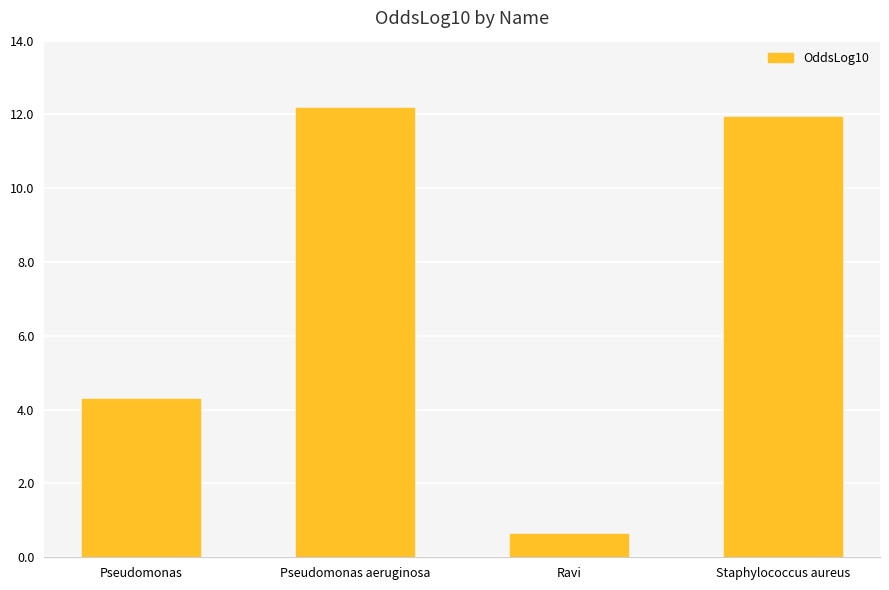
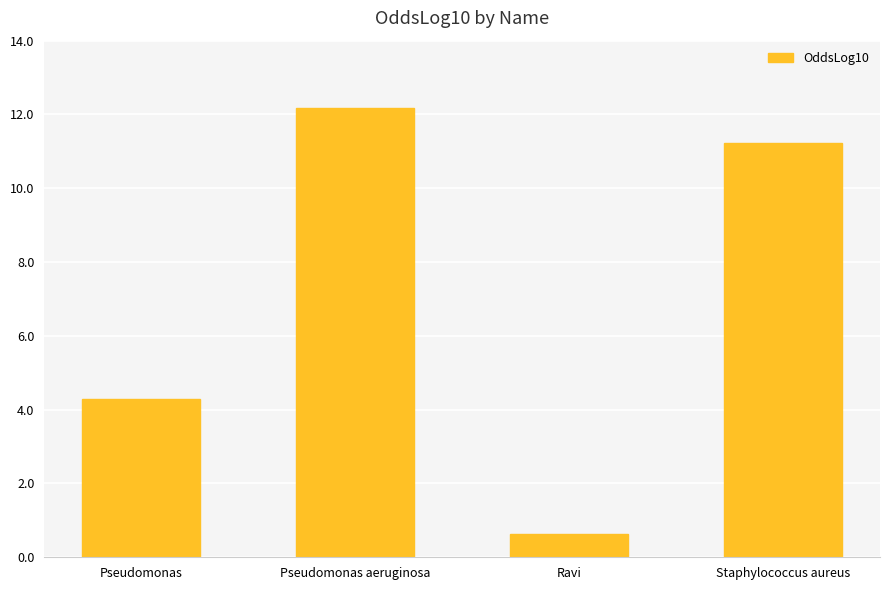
  {
    "Pseudomonas": 4.3,
    "Pseudomonas aeruginosa": 12.2,
    "Ravi": 0.6,
-   "Staphylococcus aureus": 11.9
+   "Staphylococcus aureus": 11.2
  }
